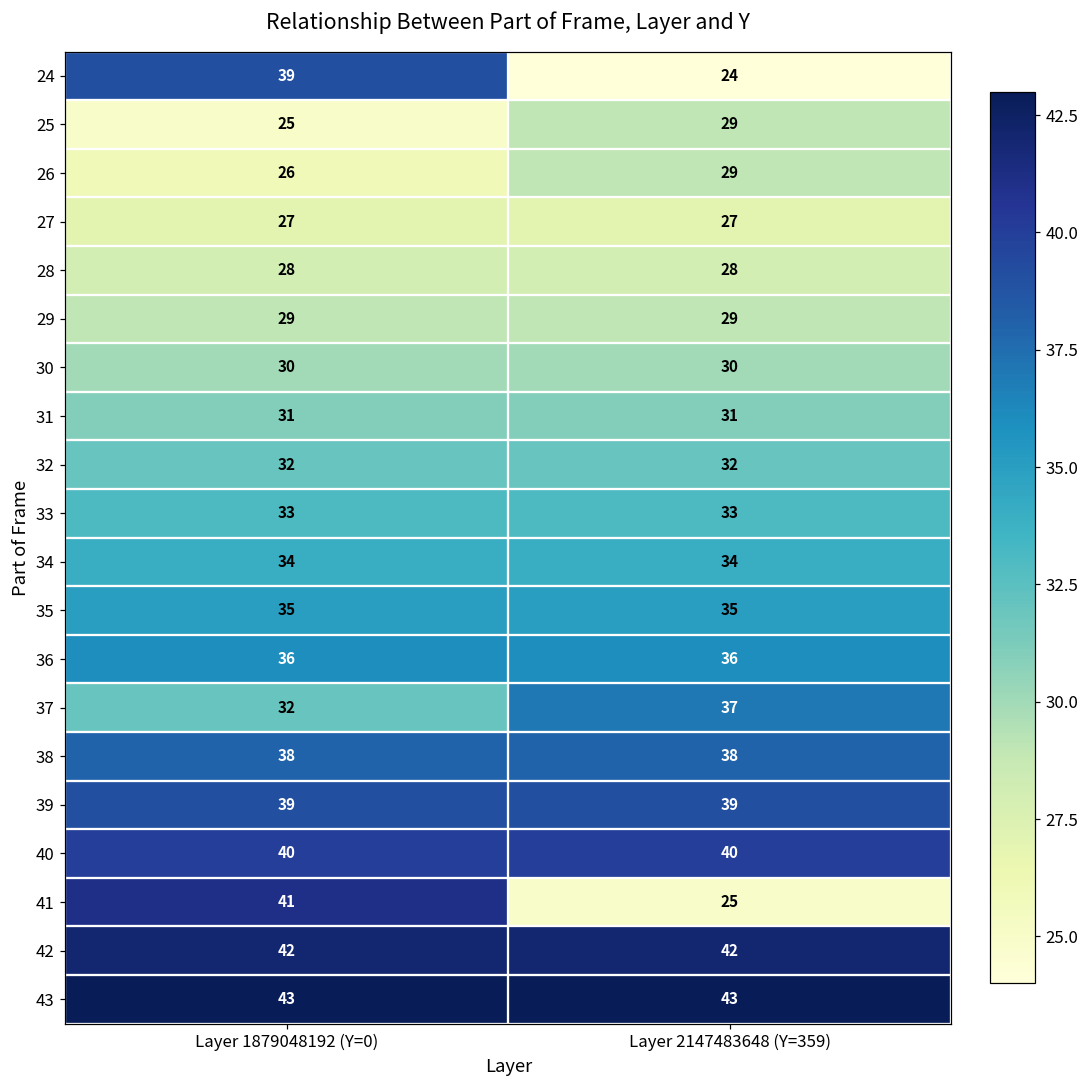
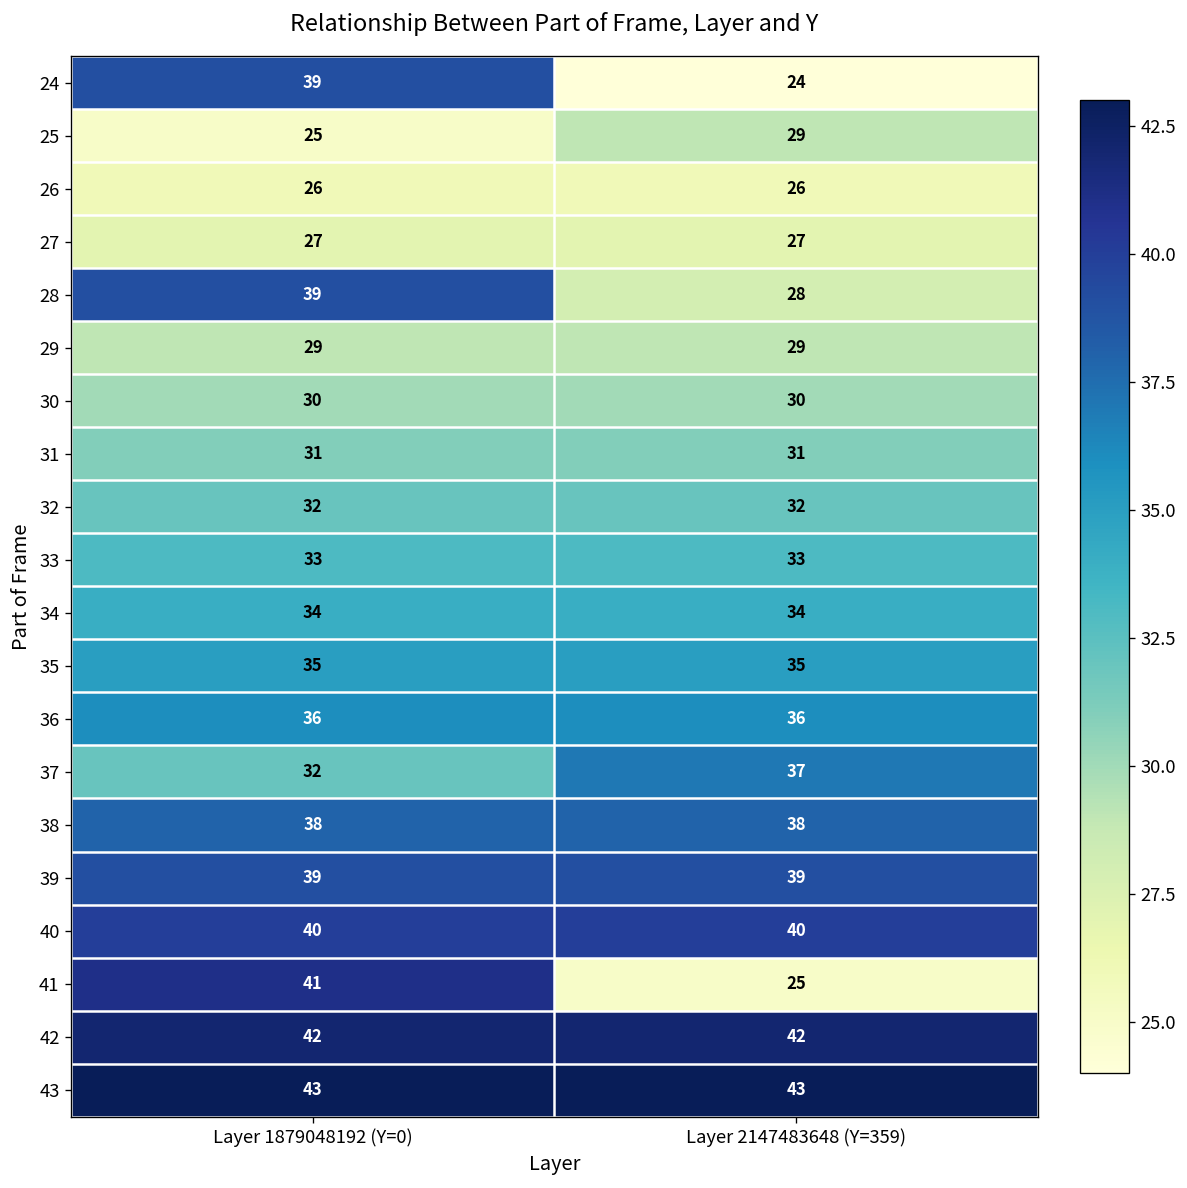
  {
    "24": {
      "Layer 1879048192 (Y=0)": 39,
      "Layer 2147483648 (Y=359)": 24
    },
    "25": {
      "Layer 1879048192 (Y=0)": 25,
      "Layer 2147483648 (Y=359)": 29
    },
    "26": {
      "Layer 1879048192 (Y=0)": 26,
-     "Layer 2147483648 (Y=359)": 29
+     "Layer 2147483648 (Y=359)": 26
    },
    "27": {
      "Layer 1879048192 (Y=0)": 27,
      "Layer 2147483648 (Y=359)": 27
    },
    "28": {
-     "Layer 1879048192 (Y=0)": 28,
+     "Layer 1879048192 (Y=0)": 39,
      "Layer 2147483648 (Y=359)": 28
    },
    "29": {
      "Layer 1879048192 (Y=0)": 29,
      "Layer 2147483648 (Y=359)": 29
    },
    "30": {
      "Layer 1879048192 (Y=0)": 30,
      "Layer 2147483648 (Y=359)": 30
    },
    "31": {
      "Layer 1879048192 (Y=0)": 31,
      "Layer 2147483648 (Y=359)": 31
    },
    "32": {
      "Layer 1879048192 (Y=0)": 32,
      "Layer 2147483648 (Y=359)": 32
    },
    "33": {
      "Layer 1879048192 (Y=0)": 33,
      "Layer 2147483648 (Y=359)": 33
    },
    "34": {
      "Layer 1879048192 (Y=0)": 34,
      "Layer 2147483648 (Y=359)": 34
    },
    "35": {
      "Layer 1879048192 (Y=0)": 35,
      "Layer 2147483648 (Y=359)": 35
    },
    "36": {
      "Layer 1879048192 (Y=0)": 36,
      "Layer 2147483648 (Y=359)": 36
    },
    "37": {
      "Layer 1879048192 (Y=0)": 32,
      "Layer 2147483648 (Y=359)": 37
    },
    "38": {
      "Layer 1879048192 (Y=0)": 38,
      "Layer 2147483648 (Y=359)": 38
    },
    "39": {
      "Layer 1879048192 (Y=0)": 39,
      "Layer 2147483648 (Y=359)": 39
    },
    "40": {
      "Layer 1879048192 (Y=0)": 40,
      "Layer 2147483648 (Y=359)": 40
    },
    "41": {
      "Layer 1879048192 (Y=0)": 41,
      "Layer 2147483648 (Y=359)": 25
    },
    "42": {
      "Layer 1879048192 (Y=0)": 42,
      "Layer 2147483648 (Y=359)": 42
    },
    "43": {
      "Layer 1879048192 (Y=0)": 43,
      "Layer 2147483648 (Y=359)": 43
    }
  }
